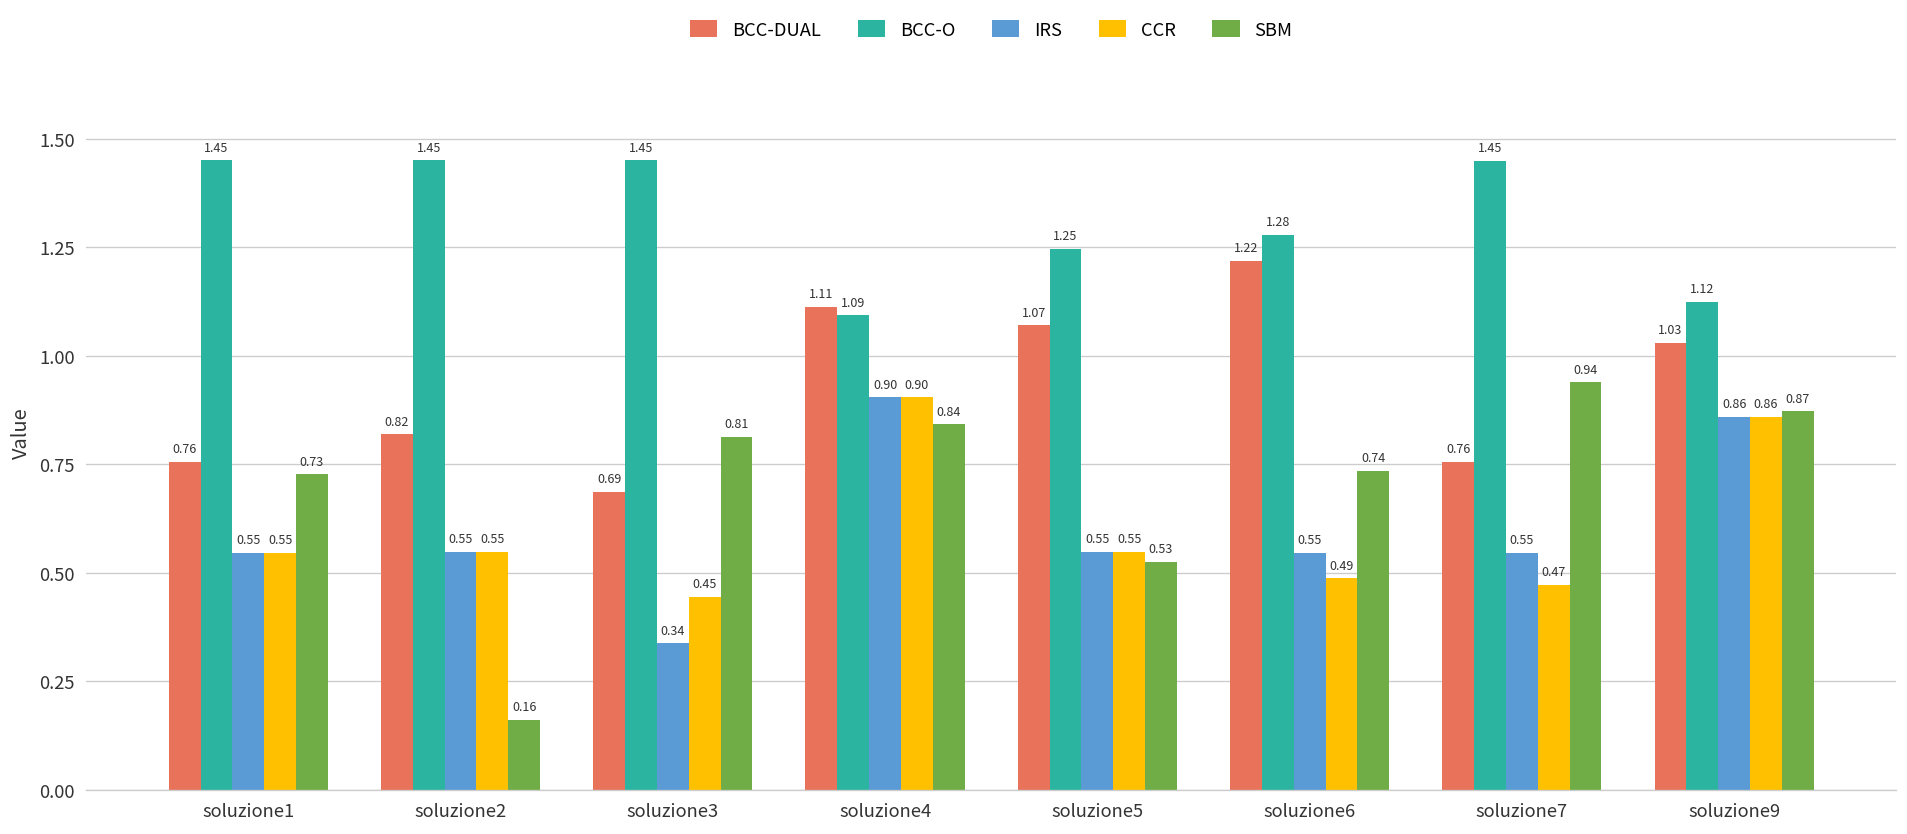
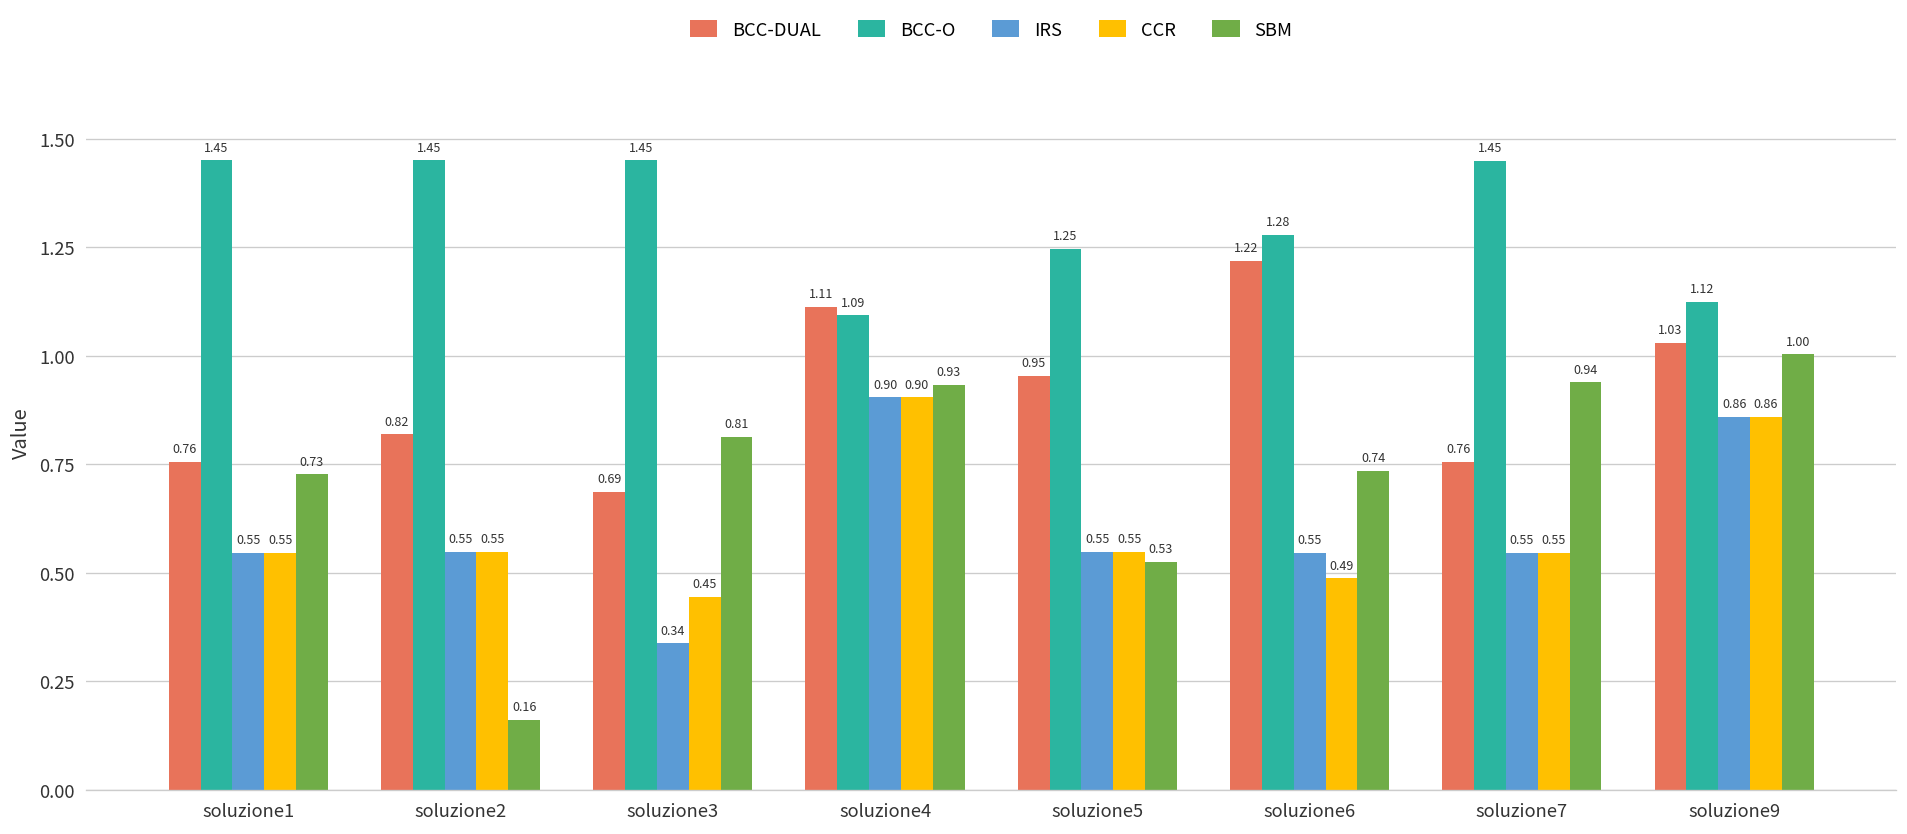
  {
    "BCC-DUAL": {
      "soluzione1": 0.76,
      "soluzione2": 0.82,
      "soluzione3": 0.69,
      "soluzione4": 1.11,
-     "soluzione5": 1.07,
+     "soluzione5": 0.95,
      "soluzione6": 1.22,
      "soluzione7": 0.76,
      "soluzione9": 1.03
    },
    "BCC-O": {
      "soluzione1": 1.45,
      "soluzione2": 1.45,
      "soluzione3": 1.45,
      "soluzione4": 1.09,
      "soluzione5": 1.25,
      "soluzione6": 1.28,
      "soluzione7": 1.45,
      "soluzione9": 1.12
    },
    "IRS": {
      "soluzione1": 0.55,
      "soluzione2": 0.55,
      "soluzione3": 0.34,
      "soluzione4": 0.90,
      "soluzione5": 0.55,
      "soluzione6": 0.55,
      "soluzione7": 0.55,
      "soluzione9": 0.86
    },
    "CCR": {
      "soluzione1": 0.55,
      "soluzione2": 0.55,
      "soluzione3": 0.45,
      "soluzione4": 0.90,
      "soluzione5": 0.55,
      "soluzione6": 0.49,
-     "soluzione7": 0.47,
+     "soluzione7": 0.55,
      "soluzione9": 0.86
    },
    "SBM": {
      "soluzione1": 0.73,
      "soluzione2": 0.16,
      "soluzione3": 0.81,
-     "soluzione4": 0.84,
+     "soluzione4": 0.93,
      "soluzione5": 0.53,
      "soluzione6": 0.74,
      "soluzione7": 0.94,
-     "soluzione9": 0.87
+     "soluzione9": 1.00
    }
  }
